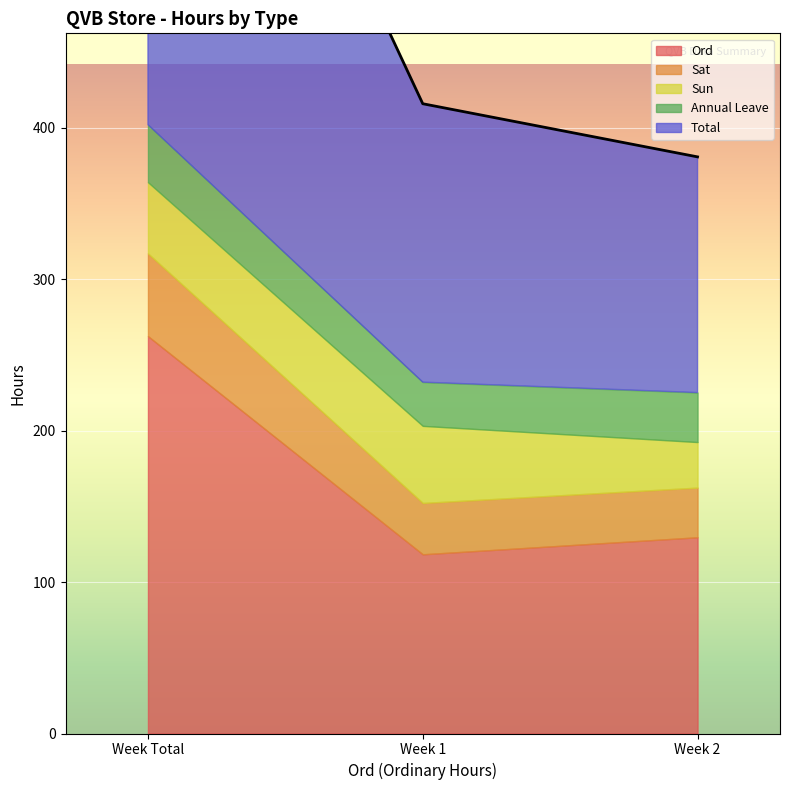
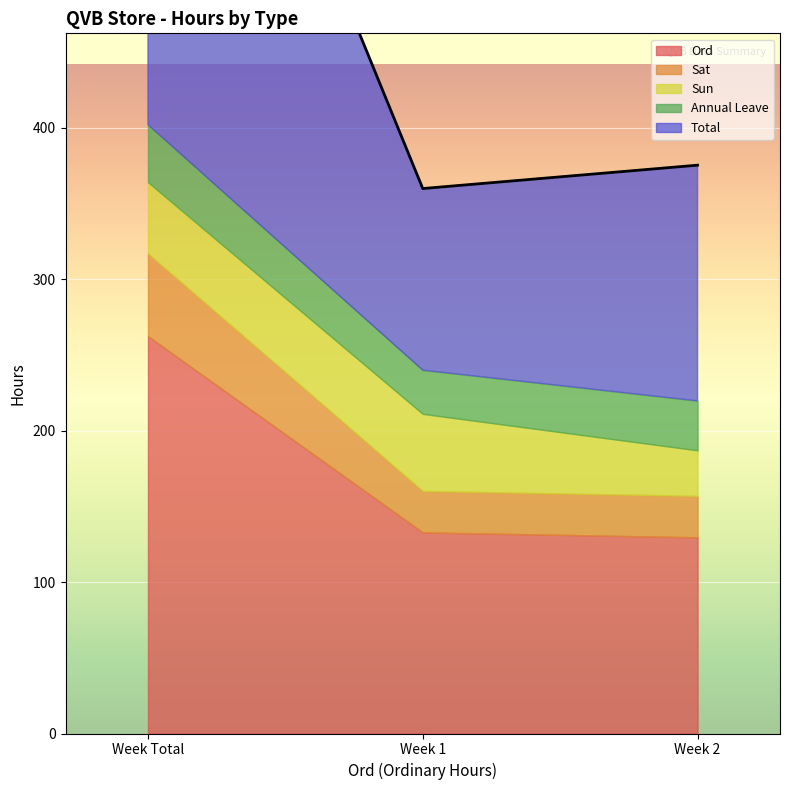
  {
    "Ord": {
      "Week Total": 262,
-     "Week 1": 118,
+     "Week 1": 133,
      "Week 2": 130
    },
    "Sat": {
      "Week Total": 55,
-     "Week 1": 34,
-     "Week 2": 33
+     "Week 1": 27,
+     "Week 2": 27
    },
    "Sun": {
      "Week Total": 47,
      "Week 1": 51,
      "Week 2": 30
    },
    "Annual Leave": {
      "Week Total": 38,
      "Week 1": 29,
      "Week 2": 33
    },
    "Total": {
-     "Week 1": 184,
+     "Week 1": 120,
      "Week 2": 156
    }
  }
